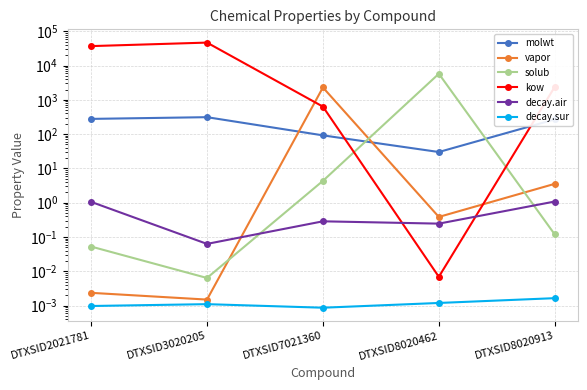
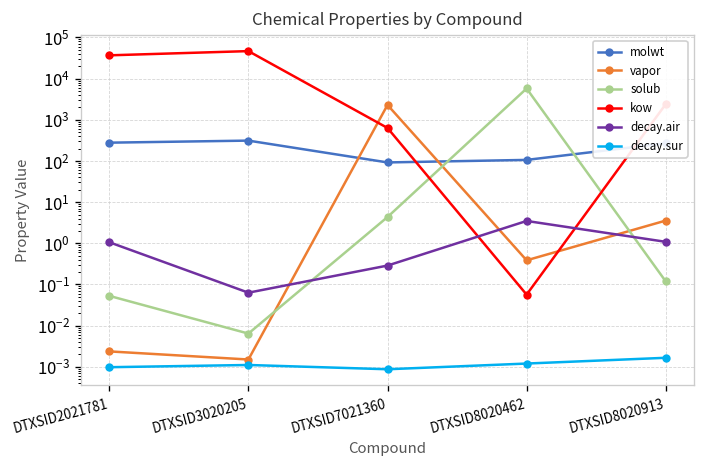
  {
    "molwt": {
      "DTXSID2021781": 300,
      "DTXSID3020205": 300,
      "DTXSID7021360": 90,
-     "DTXSID8020462": 30
+     "DTXSID8020462": 110
    },
    "vapor": {
      "DTXSID2021781": 0.002,
      "DTXSID3020205": 0.002,
      "DTXSID7021360": 2000,
      "DTXSID8020462": 0.4,
      "DTXSID8020913": 4
    },
    "solub": {
      "DTXSID2021781": 0.05,
      "DTXSID3020205": 0.006,
      "DTXSID7021360": 4,
      "DTXSID8020462": 6000,
      "DTXSID8020913": 0.12
    },
    "kow": {
      "DTXSID2021781": 40000,
      "DTXSID3020205": 50000,
      "DTXSID7021360": 600,
-     "DTXSID8020462": 0.007
+     "DTXSID8020462": 0.06
    },
    "decay.air": {
      "DTXSID2021781": 1.1,
      "DTXSID3020205": 0.06,
      "DTXSID7021360": 0.3,
-     "DTXSID8020462": 0.2,
+     "DTXSID8020462": 3,
      "DTXSID8020913": 1.1
    },
    "decay.sur": {
      "DTXSID2021781": 0.001,
      "DTXSID3020205": 0.001,
      "DTXSID7021360": 0.001,
      "DTXSID8020462": 0.001,
      "DTXSID8020913": 0.002
    }
  }
